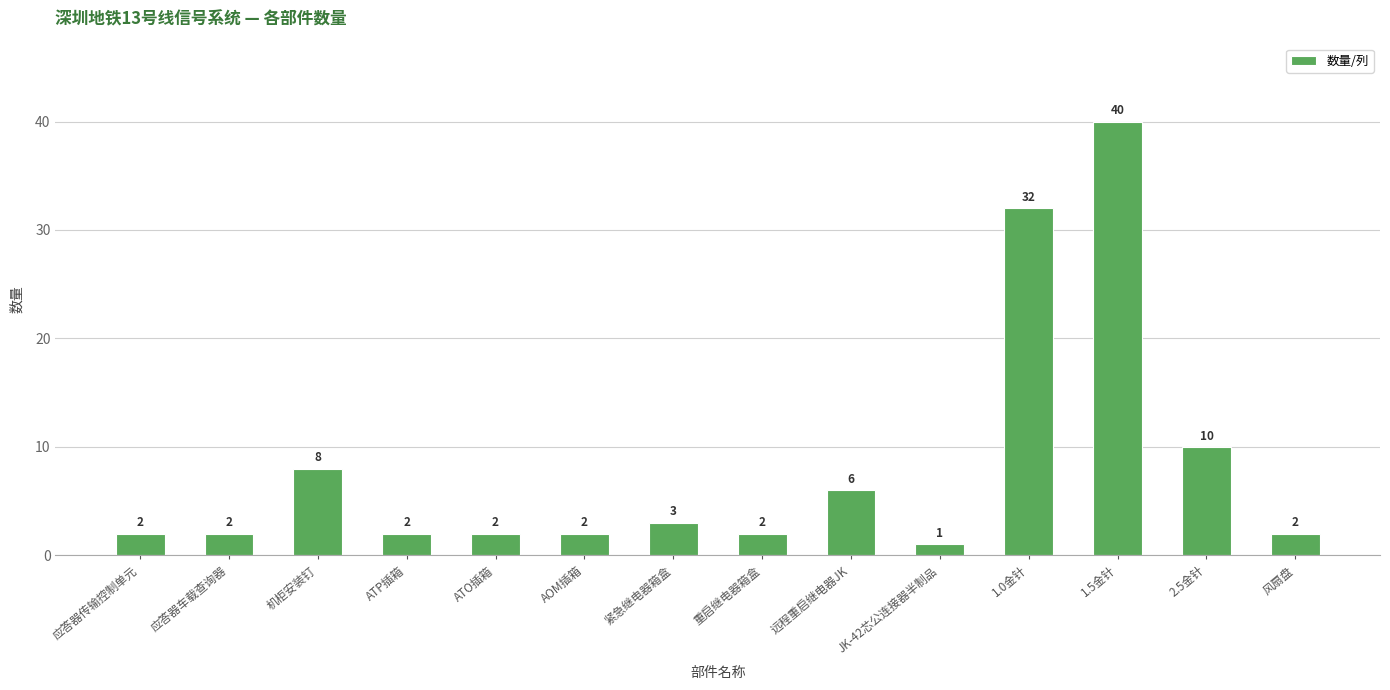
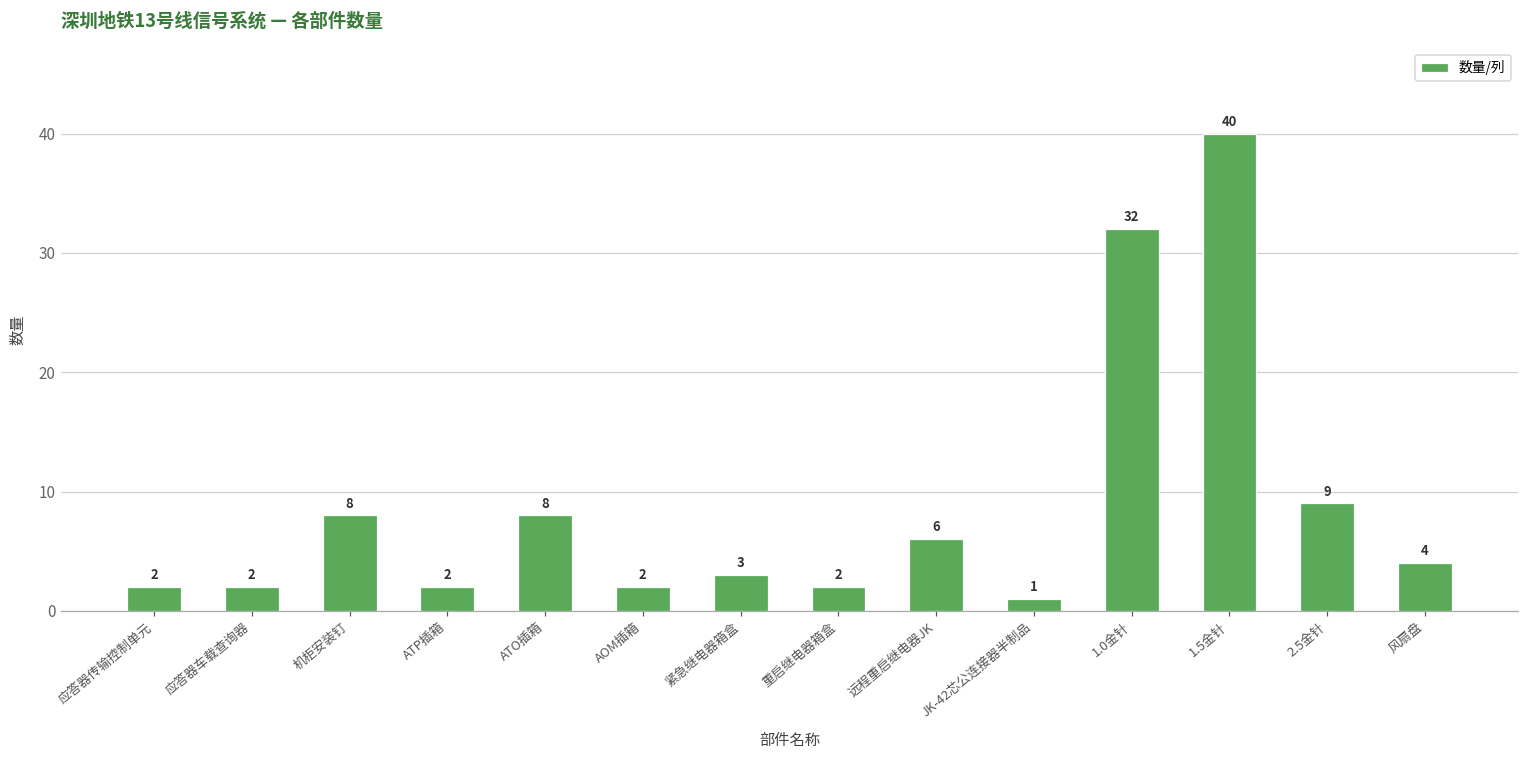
  {
    "应答器传输控制单元": 2,
    "应答器车载查询器": 2,
    "机柜安装钉": 8,
    "ATP插箱": 2,
-   "ATO插箱": 2,
+   "ATO插箱": 8,
    "AOM插箱": 2,
    "紧急继电器箱盒": 3,
    "重启继电器箱盒": 2,
    "远程重启继电器JK": 6,
    "JK-42芯公连接器半制品": 1,
    "1.0金针": 32,
    "1.5金针": 40,
-   "2.5金针": 10,
-   "风扇盘": 2
+   "2.5金针": 9,
+   "风扇盘": 4
  }
